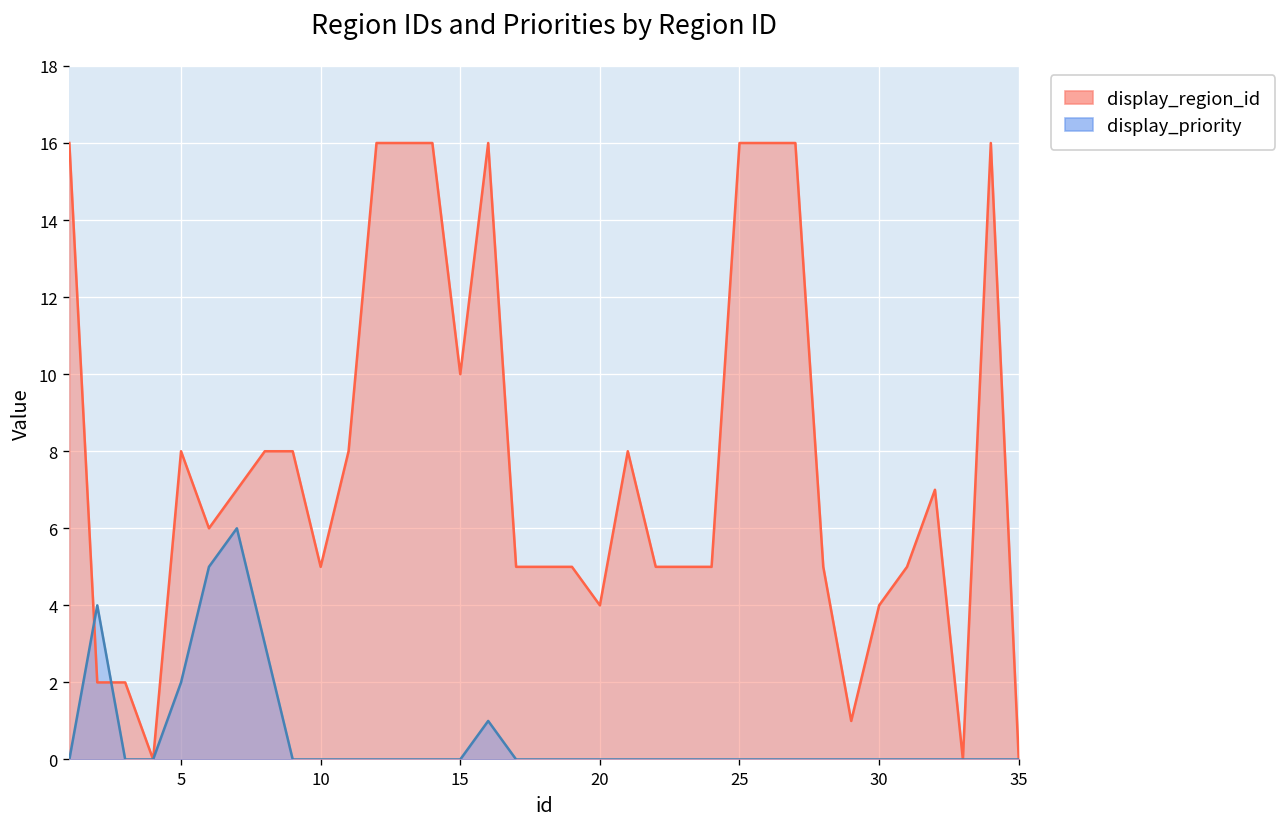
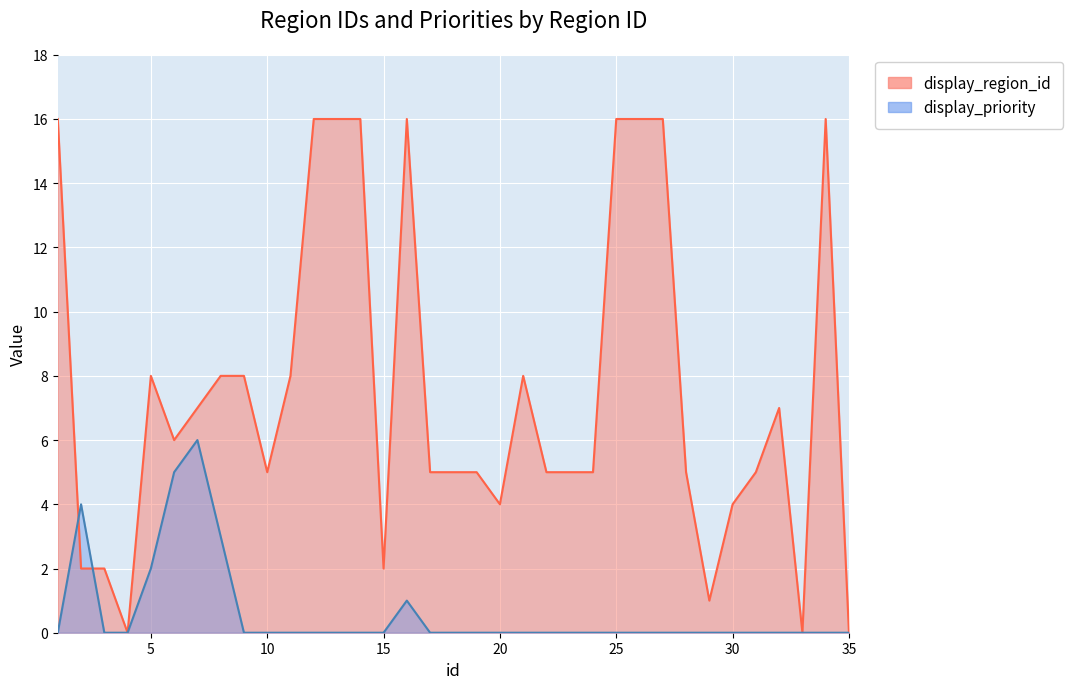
  {
    "display_region_id": {
      "5": 8,
      "10": 5,
-     "15": 10,
+     "15": 2,
      "20": 4,
      "25": 16,
      "30": 4
    }
  }
